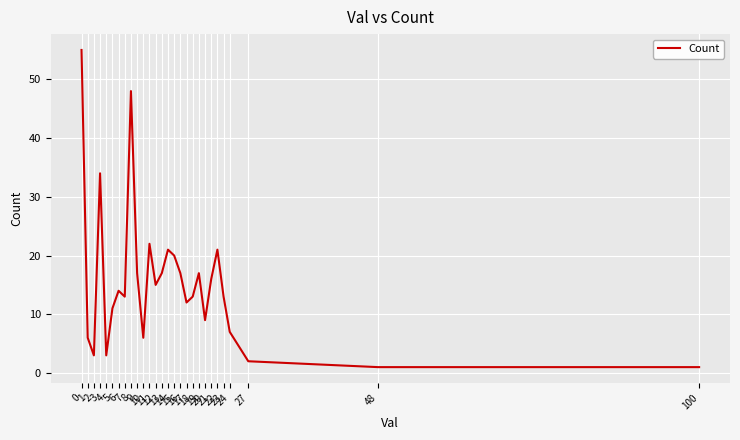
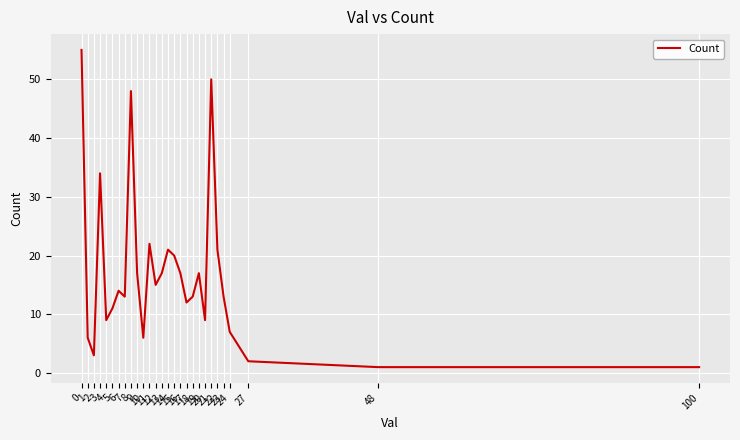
  {
    "0": 55,
    "1": 6,
    "2": 3,
    "3": 34,
-   "4": 3,
+   "4": 9,
    "5": 11,
    "6": 14,
    "7": 13,
    "8": 48,
    "9": 17,
    "10": 6,
    "11": 22,
    "12": 15,
    "13": 17,
    "14": 21,
    "15": 20,
    "16": 17,
    "17": 12,
    "18": 13,
    "19": 17,
    "20": 9,
-   "21": 16,
+   "21": 50,
    "22": 21,
    "23": 13,
    "24": 7,
    "27": 2,
    "48": 1,
    "100": 1
  }
